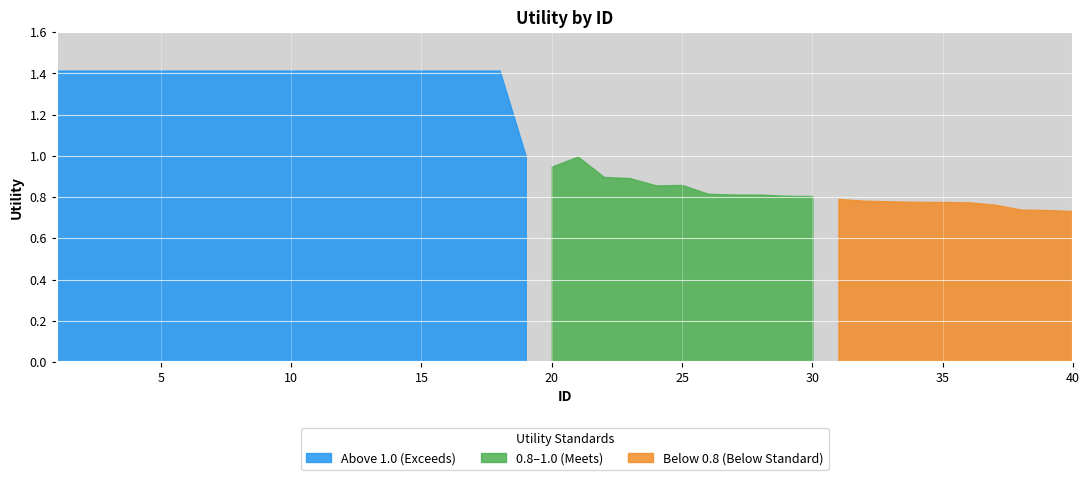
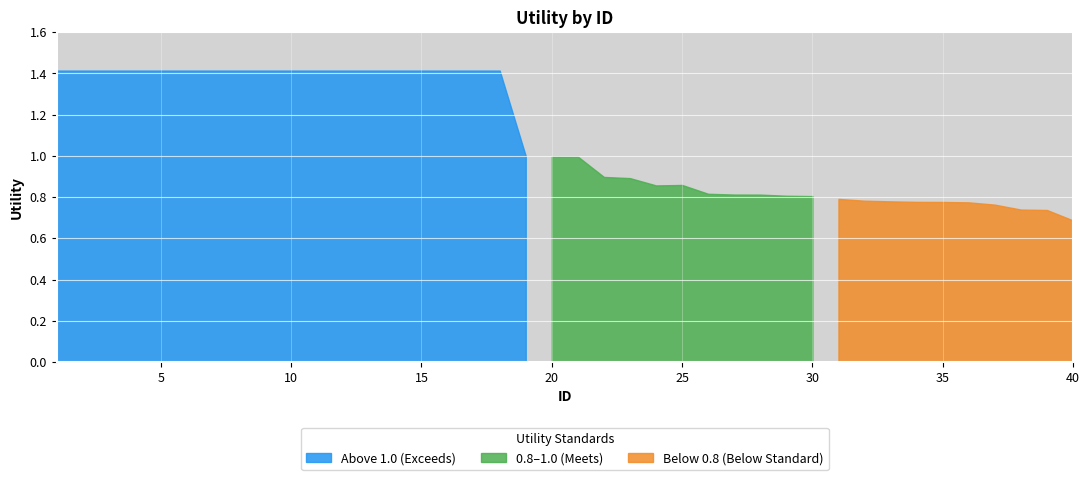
  {
    "Above 1.0 (Exceeds)": {
      "5": 1.41,
      "10": 1.41,
      "15": 1.41
    },
    "0.8–1.0 (Meets)": {
-     "20": 0.95,
+     "20": 1.00,
      "25": 0.86,
      "30": 0.81
    },
    "Below 0.8 (Below Standard)": {
      "35": 0.78,
-     "40": 0.73
+     "40": 0.69
    }
  }
